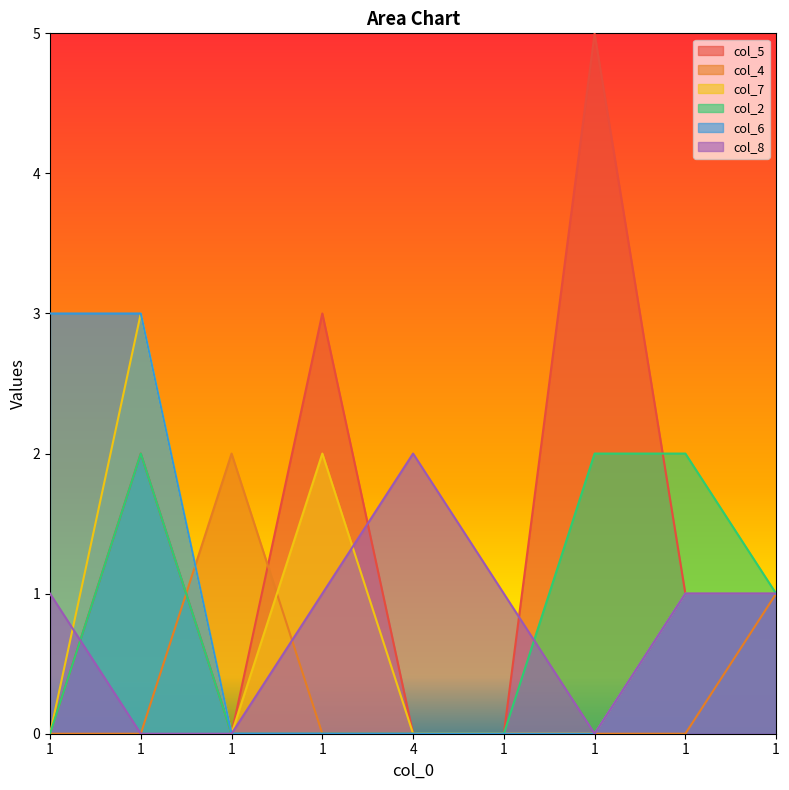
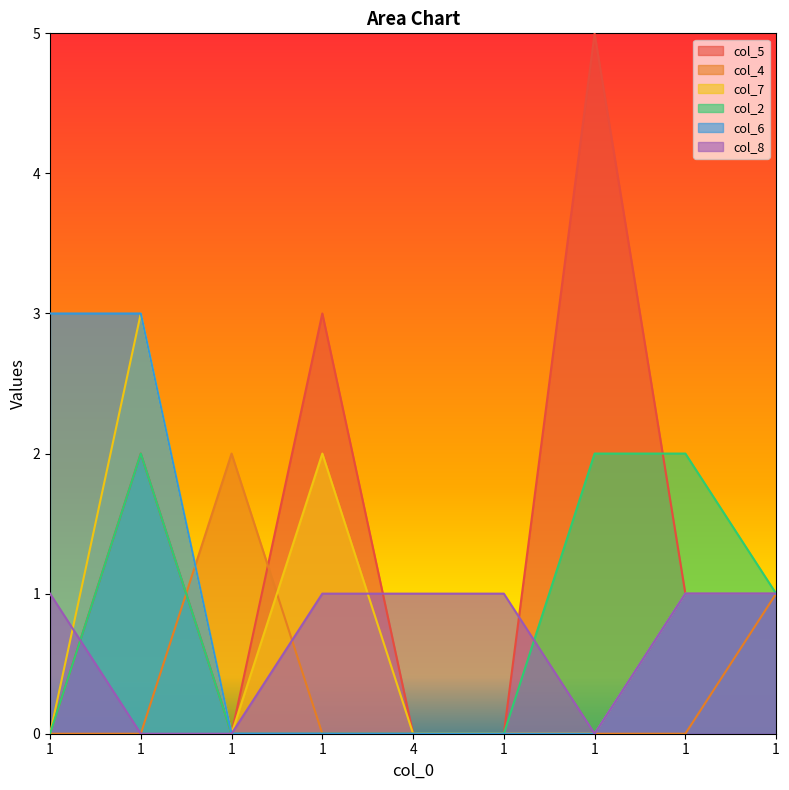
  {
    "col_8": {
-     "4": 2
+     "4": 1
    }
  }
